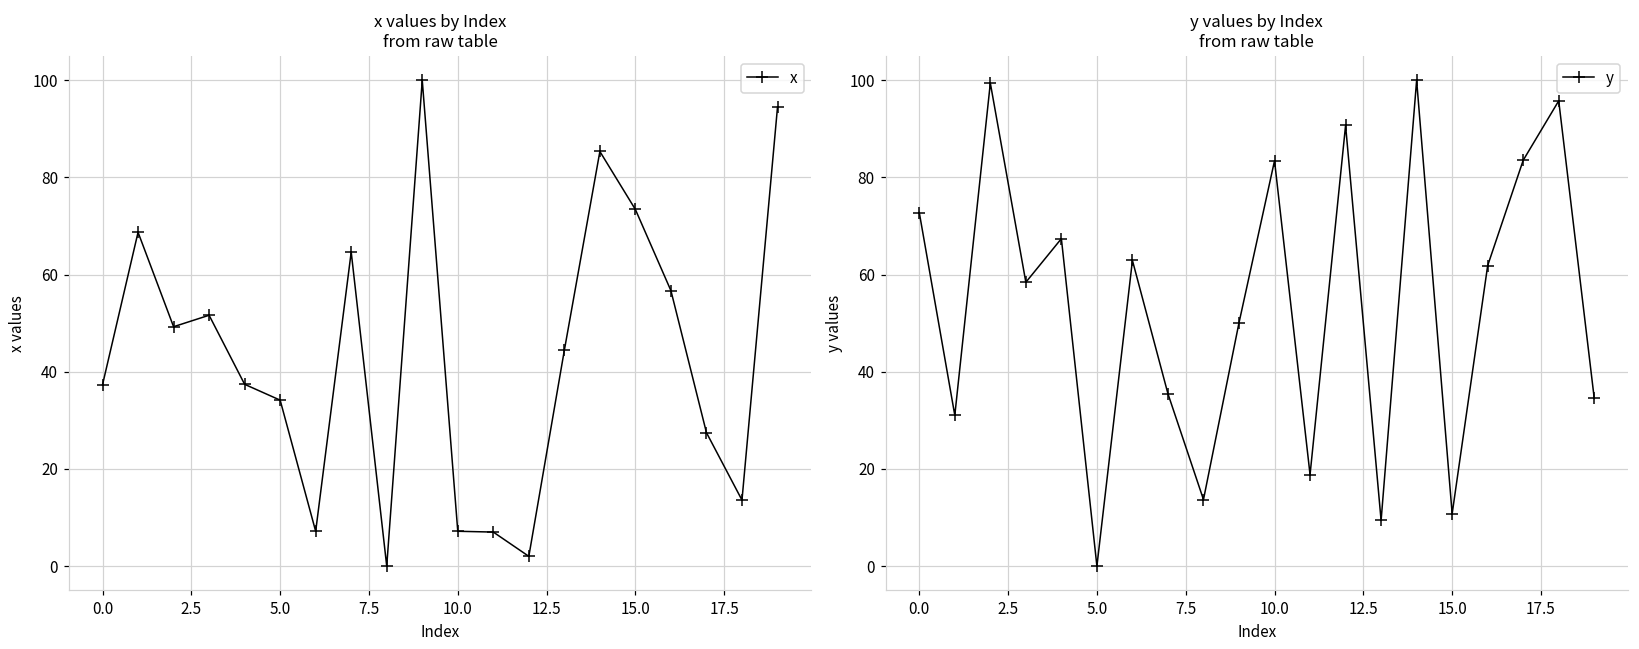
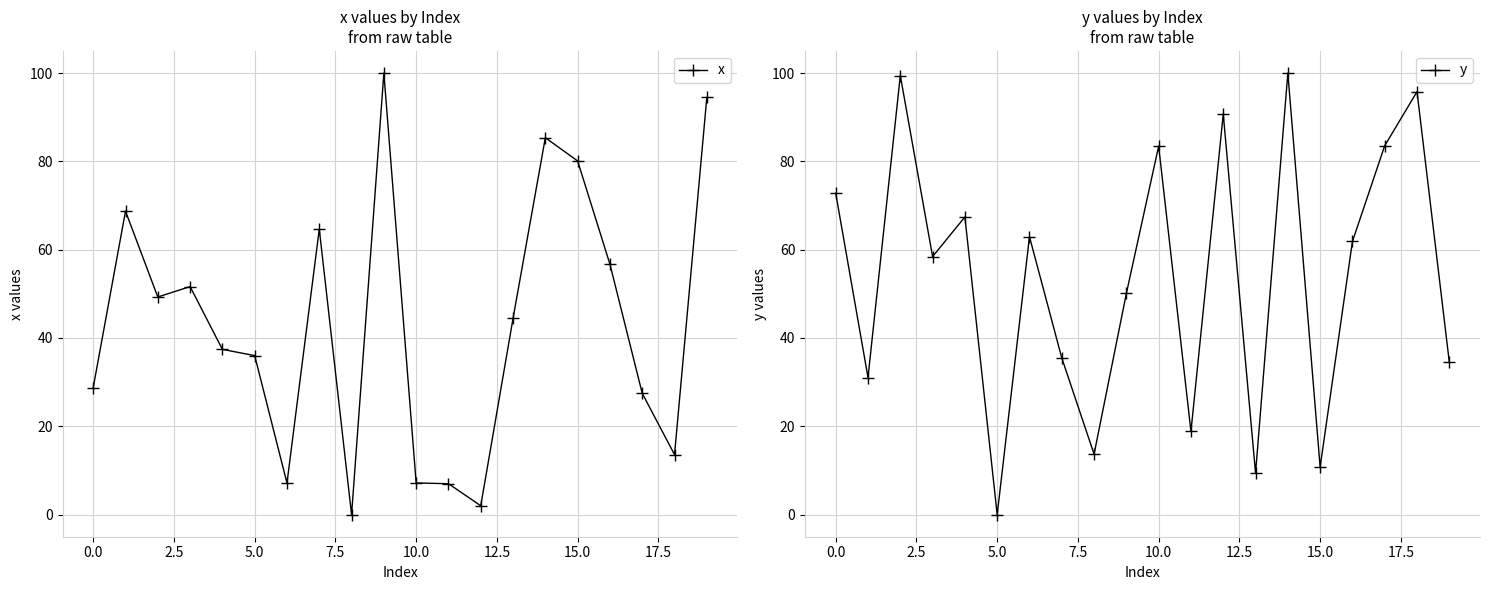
  {
    "x values by Index from raw table": {
-     "0.0": 37,
-     "5.0": 34,
+     "0.0": 29,
+     "5.0": 36,
      "10.0": 7,
-     "15.0": 73
+     "15.0": 80
    },
    "y values by Index from raw table": {
      "0.0": 73,
      "5.0": 0,
      "10.0": 83,
      "15.0": 11
    }
  }
